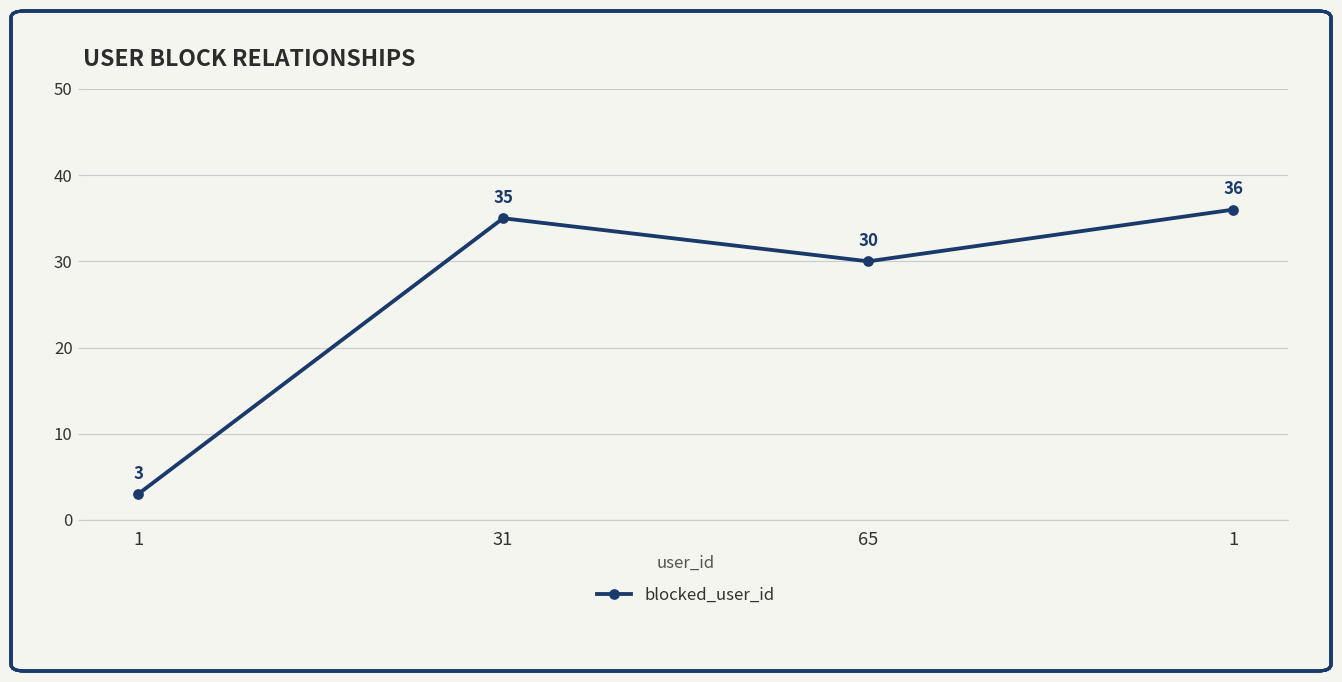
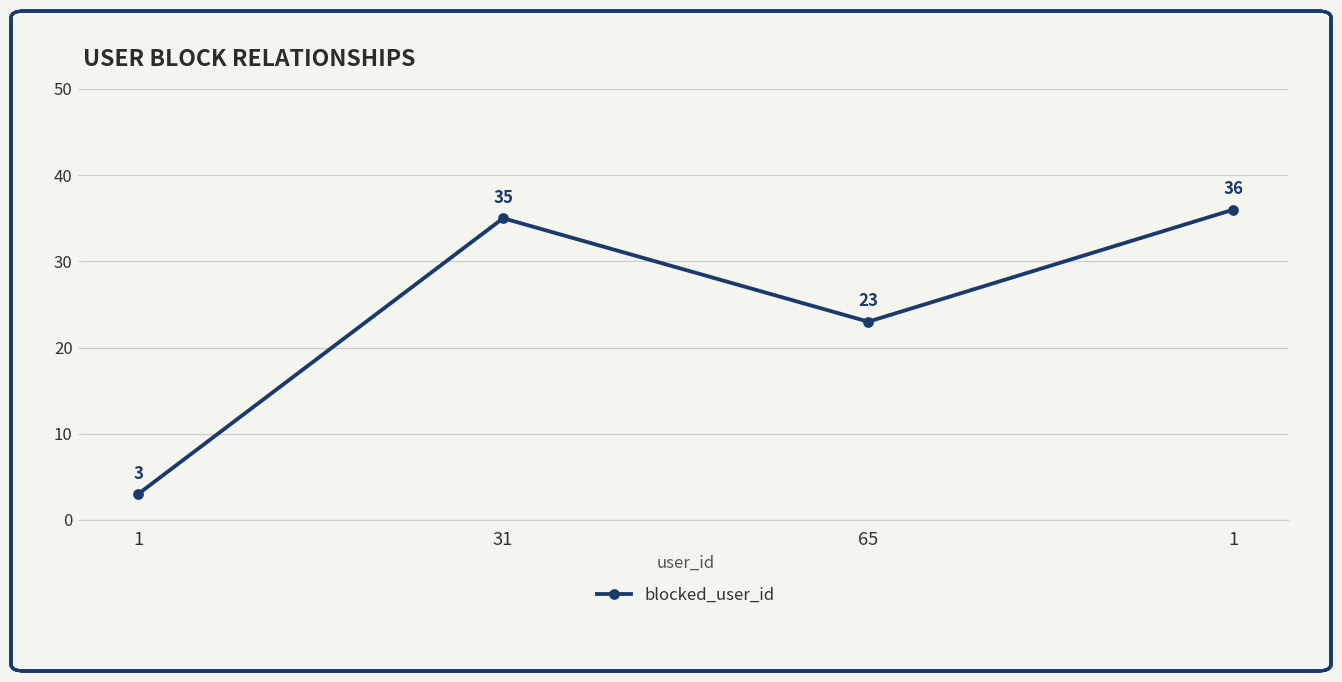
  {
    "31": 35,
-   "65": 30
+   "65": 23
  }
